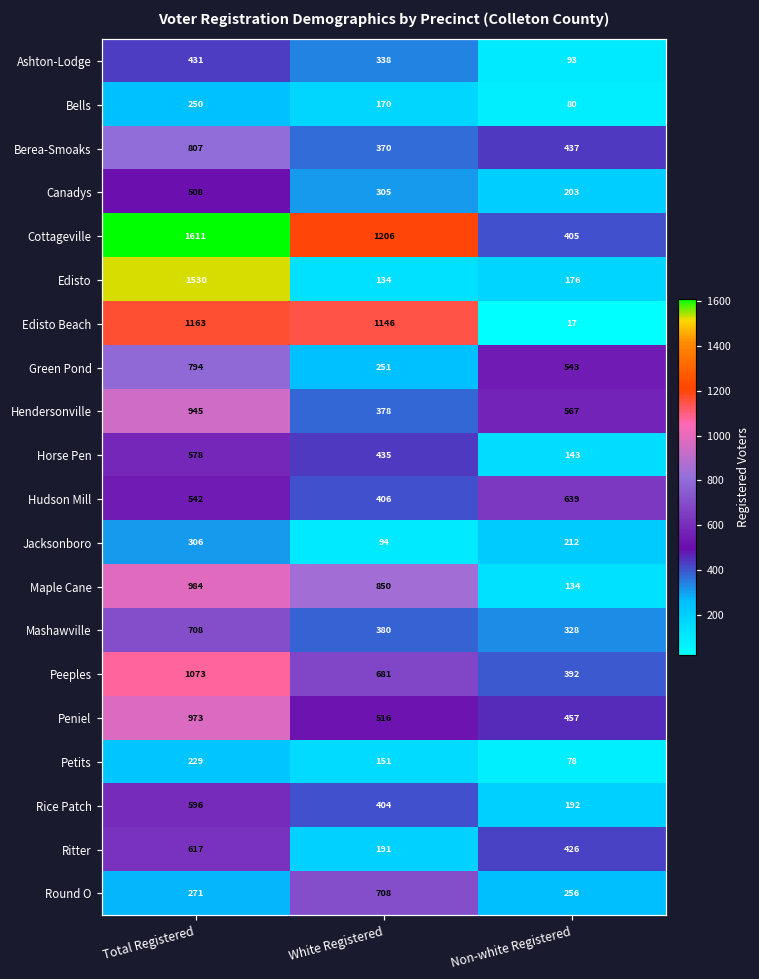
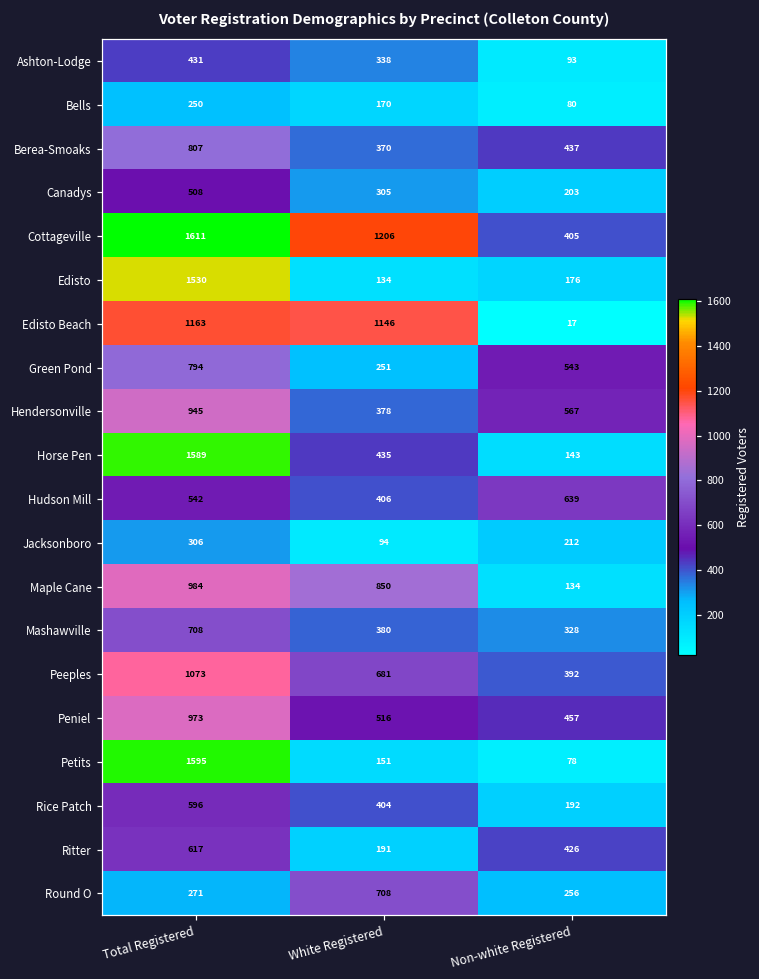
  {
    "Ashton-Lodge": {
      "Total Registered": 431,
      "White Registered": 338,
      "Non-white Registered": 93
    },
    "Bells": {
      "Total Registered": 250,
      "White Registered": 170,
      "Non-white Registered": 80
    },
    "Berea-Smoaks": {
      "Total Registered": 807,
      "White Registered": 370,
      "Non-white Registered": 437
    },
    "Canadys": {
      "Total Registered": 508,
      "White Registered": 305,
      "Non-white Registered": 203
    },
    "Cottageville": {
      "Total Registered": 1611,
      "White Registered": 1206,
      "Non-white Registered": 405
    },
    "Edisto": {
      "Total Registered": 1530,
      "White Registered": 134,
      "Non-white Registered": 176
    },
    "Edisto Beach": {
      "Total Registered": 1163,
      "White Registered": 1146,
      "Non-white Registered": 17
    },
    "Green Pond": {
      "Total Registered": 794,
      "White Registered": 251,
      "Non-white Registered": 543
    },
    "Hendersonville": {
      "Total Registered": 945,
      "White Registered": 378,
      "Non-white Registered": 567
    },
    "Horse Pen": {
-     "Total Registered": 578,
+     "Total Registered": 1589,
      "White Registered": 435,
      "Non-white Registered": 143
    },
    "Hudson Mill": {
      "Total Registered": 542,
      "White Registered": 406,
      "Non-white Registered": 639
    },
    "Jacksonboro": {
      "Total Registered": 306,
      "White Registered": 94,
      "Non-white Registered": 212
    },
    "Maple Cane": {
      "Total Registered": 984,
      "White Registered": 850,
      "Non-white Registered": 134
    },
    "Mashawville": {
      "Total Registered": 708,
      "White Registered": 380,
      "Non-white Registered": 328
    },
    "Peeples": {
      "Total Registered": 1073,
      "White Registered": 681,
      "Non-white Registered": 392
    },
    "Peniel": {
      "Total Registered": 973,
      "White Registered": 516,
      "Non-white Registered": 457
    },
    "Petits": {
-     "Total Registered": 229,
+     "Total Registered": 1595,
      "White Registered": 151,
      "Non-white Registered": 78
    },
    "Rice Patch": {
      "Total Registered": 596,
      "White Registered": 404,
      "Non-white Registered": 192
    },
    "Ritter": {
      "Total Registered": 617,
      "White Registered": 191,
      "Non-white Registered": 426
    },
    "Round O": {
      "Total Registered": 271,
      "White Registered": 708,
      "Non-white Registered": 256
    }
  }
